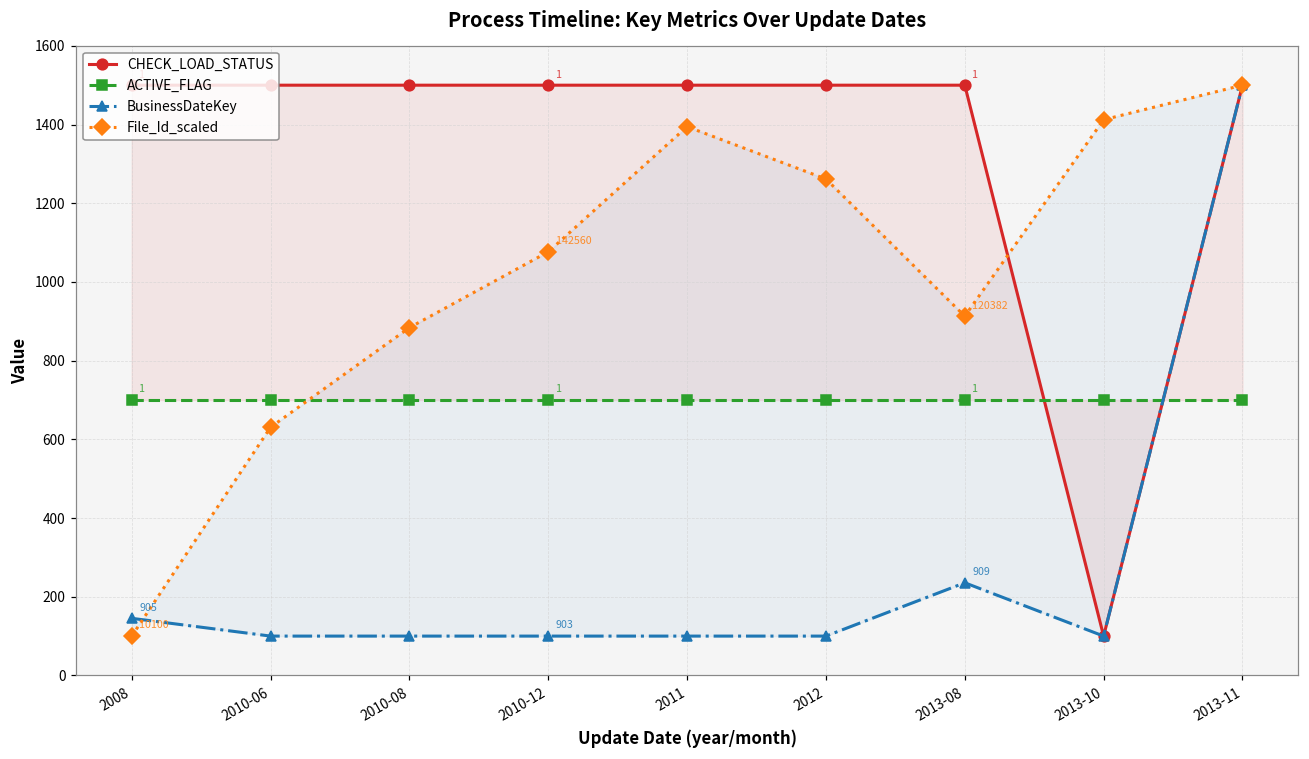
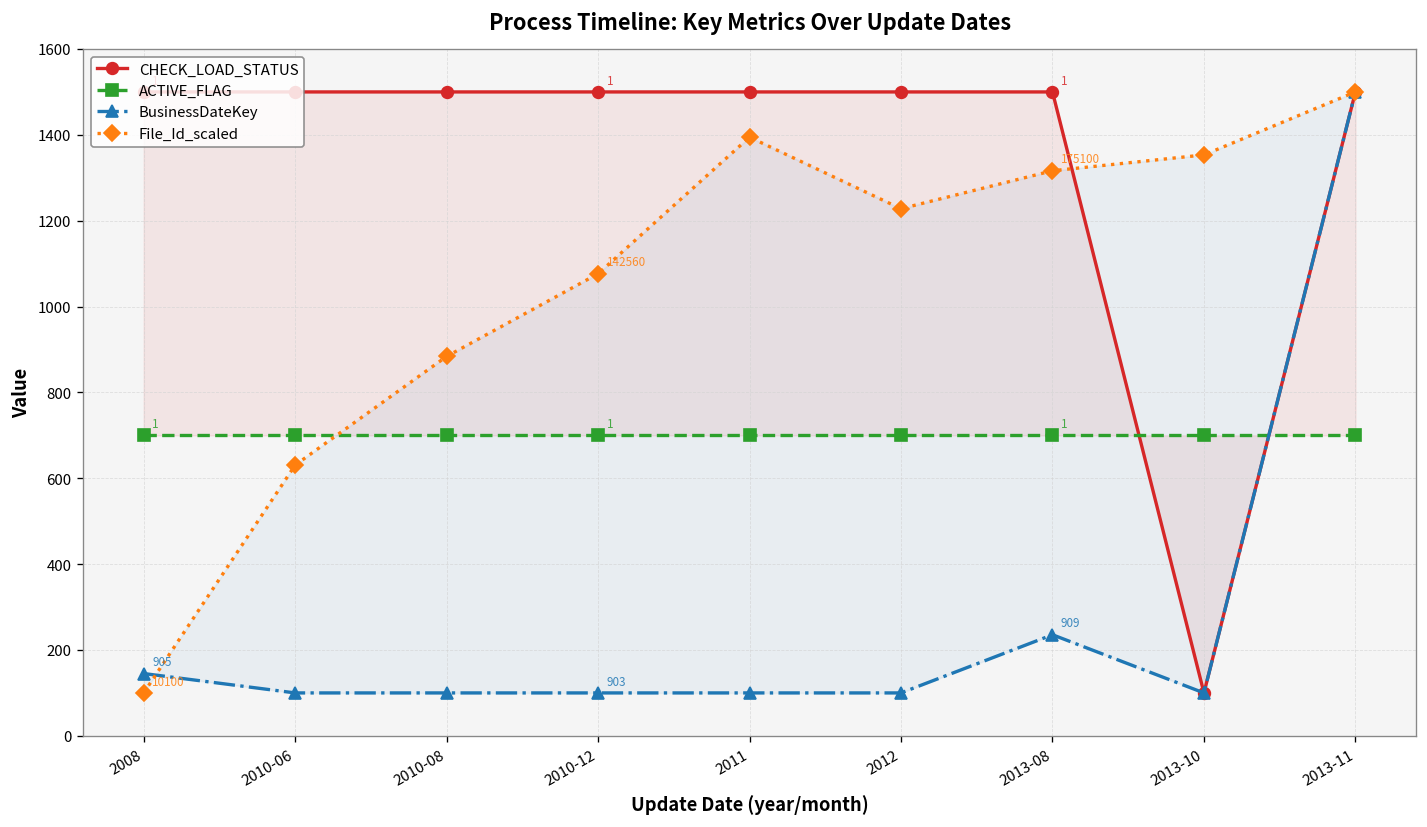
  {
    "ACTIVE_FLAG": {
      "2010-06": 700,
      "2010-08": 700,
      "2011": 700,
      "2012": 700,
      "2013-11": 700
    },
    "File_Id_scaled": {
-     "2012": 1260,
-     "2013-08": 120382,
-     "2013-10": 1410
+     "2012": 1230,
+     "2013-08": 175100,
+     "2013-10": 1350
    }
  }
